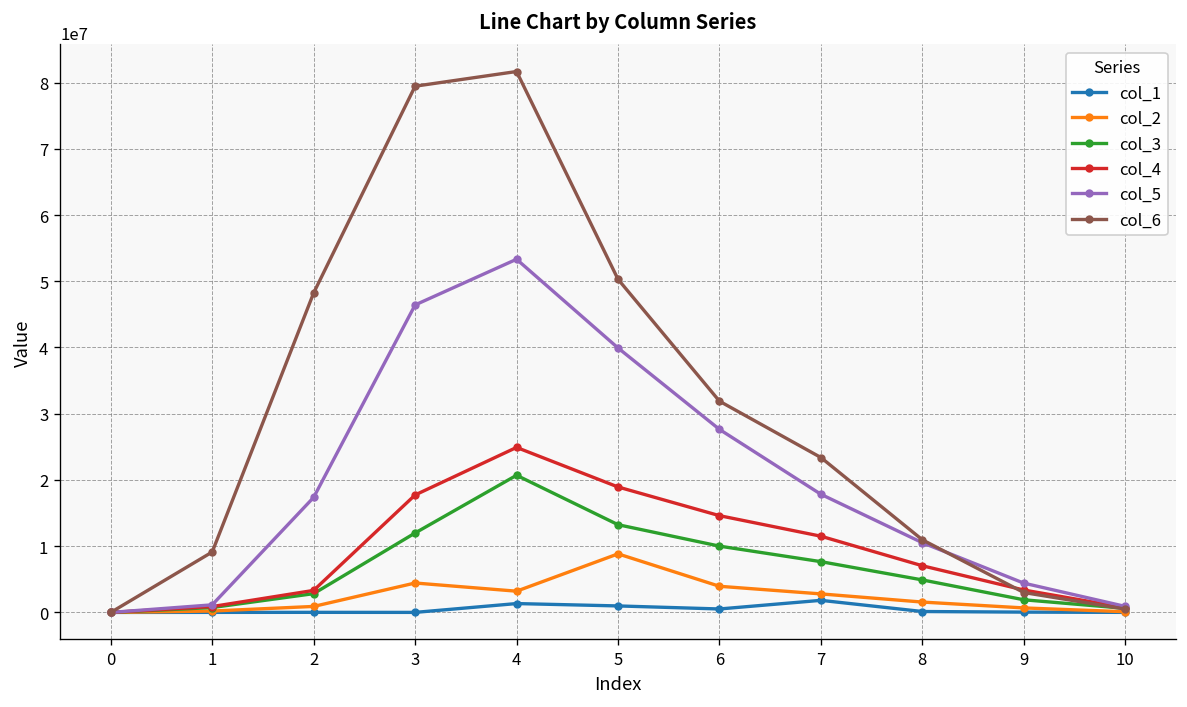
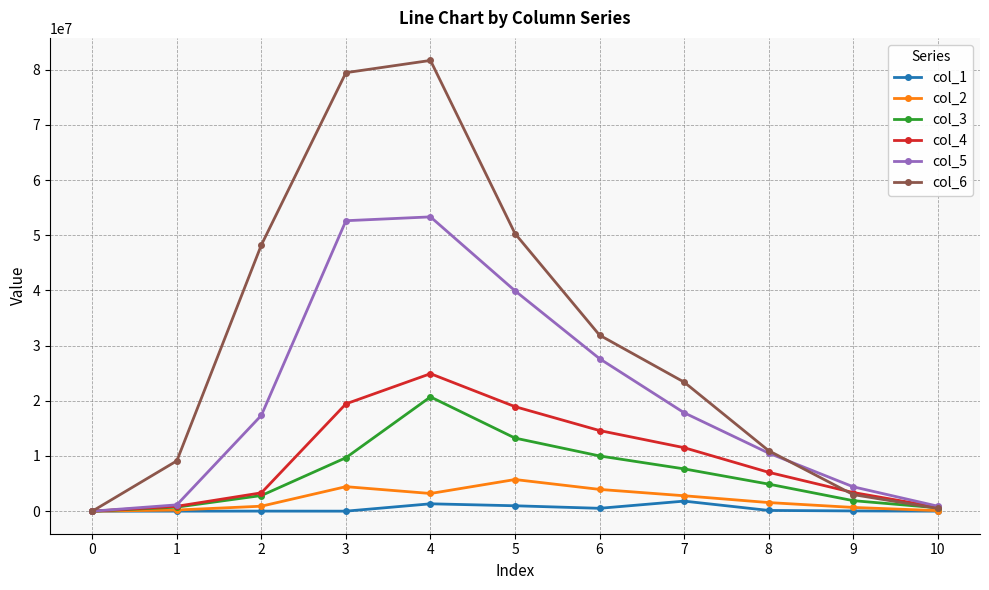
  {
    "col_1": {
      "2": 0,
      "3": 0,
      "4": 1000000,
      "5": 1000000,
      "6": 1000000,
      "7": 2000000,
      "8": 0,
      "9": 0
    },
    "col_2": {
      "2": 1000000,
      "3": 4000000,
      "4": 3000000,
-     "5": 9000000,
+     "5": 6000000,
      "6": 4000000,
      "7": 3000000,
      "8": 2000000,
      "9": 1000000
    },
    "col_3": {
      "2": 3000000,
-     "3": 12000000,
+     "3": 10000000,
      "4": 21000000,
      "5": 13000000,
      "6": 10000000,
      "7": 8000000,
      "8": 5000000,
      "9": 2000000
    },
    "col_4": {
      "2": 3000000,
-     "3": 18000000,
+     "3": 19000000,
      "4": 25000000,
      "5": 19000000,
      "6": 15000000,
      "7": 12000000,
      "8": 7000000
    },
    "col_5": {
      "2": 17000000,
-     "3": 46000000,
+     "3": 53000000,
      "4": 53000000,
      "5": 40000000,
      "6": 28000000,
      "7": 18000000,
      "9": 4000000
    },
    "col_6": {
      "1": 9000000,
      "2": 48000000,
      "3": 79000000,
      "4": 82000000,
      "5": 50000000,
      "6": 32000000,
      "7": 23000000
    }
  }
